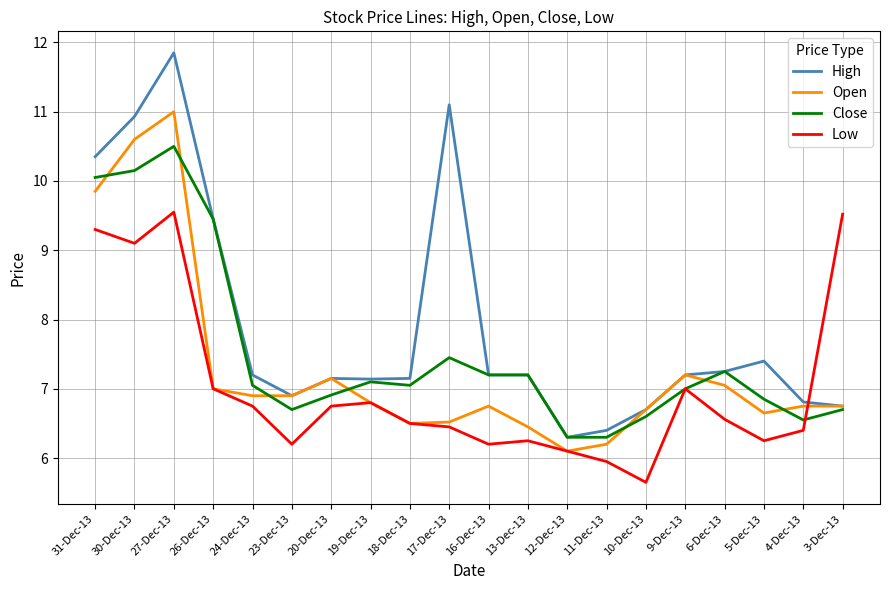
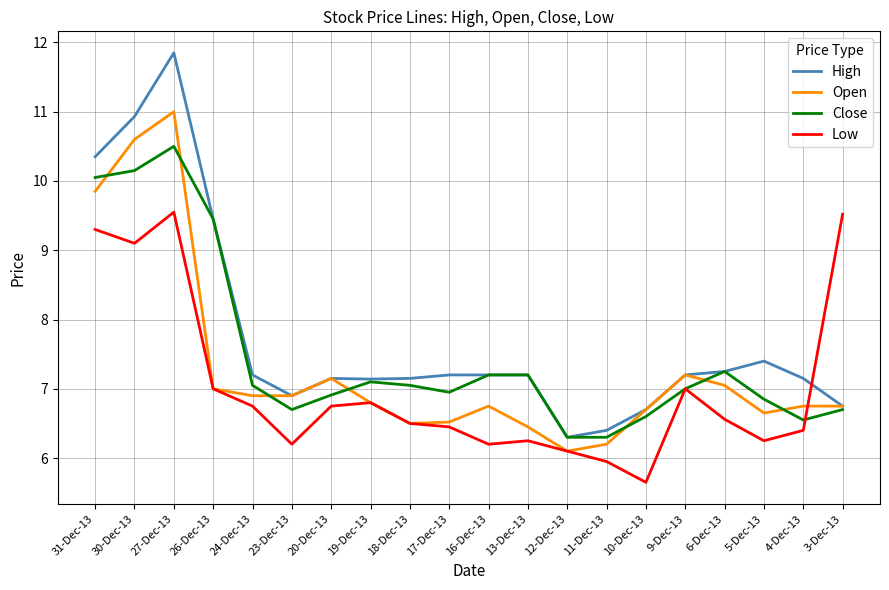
  {
    "High": {
      "31-Dec-13": 10.4,
      "30-Dec-13": 10.9,
      "27-Dec-13": 11.9,
      "24-Dec-13": 7.2,
      "19-Dec-13": 7.1,
      "18-Dec-13": 7.2,
-     "17-Dec-13": 11.1,
+     "17-Dec-13": 7.2,
      "11-Dec-13": 6.4,
      "5-Dec-13": 7.4,
-     "4-Dec-13": 6.8
+     "4-Dec-13": 7.2
    },
    "Open": {
      "31-Dec-13": 9.9,
      "30-Dec-13": 10.6,
      "27-Dec-13": 11.0,
      "24-Dec-13": 6.9,
      "17-Dec-13": 6.5,
      "16-Dec-13": 6.8,
      "13-Dec-13": 6.5,
      "11-Dec-13": 6.2,
      "6-Dec-13": 7.1,
      "5-Dec-13": 6.7,
      "4-Dec-13": 6.8
    },
    "Close": {
      "31-Dec-13": 10.1,
      "30-Dec-13": 10.2,
      "27-Dec-13": 10.5,
      "24-Dec-13": 7.1,
      "23-Dec-13": 6.7,
      "20-Dec-13": 6.9,
      "19-Dec-13": 7.1,
      "18-Dec-13": 7.1,
-     "17-Dec-13": 7.5,
+     "17-Dec-13": 7.0,
      "11-Dec-13": 6.3,
      "10-Dec-13": 6.6,
      "5-Dec-13": 6.9,
      "4-Dec-13": 6.6,
      "3-Dec-13": 6.7
    },
    "Low": {
      "31-Dec-13": 9.3,
      "30-Dec-13": 9.1,
      "27-Dec-13": 9.6,
      "24-Dec-13": 6.8,
      "23-Dec-13": 6.2,
      "20-Dec-13": 6.8,
      "17-Dec-13": 6.5,
      "16-Dec-13": 6.2,
      "13-Dec-13": 6.3,
      "11-Dec-13": 6.0,
      "10-Dec-13": 5.7,
      "6-Dec-13": 6.6,
      "5-Dec-13": 6.3,
      "4-Dec-13": 6.4,
      "3-Dec-13": 9.5
    }
  }
